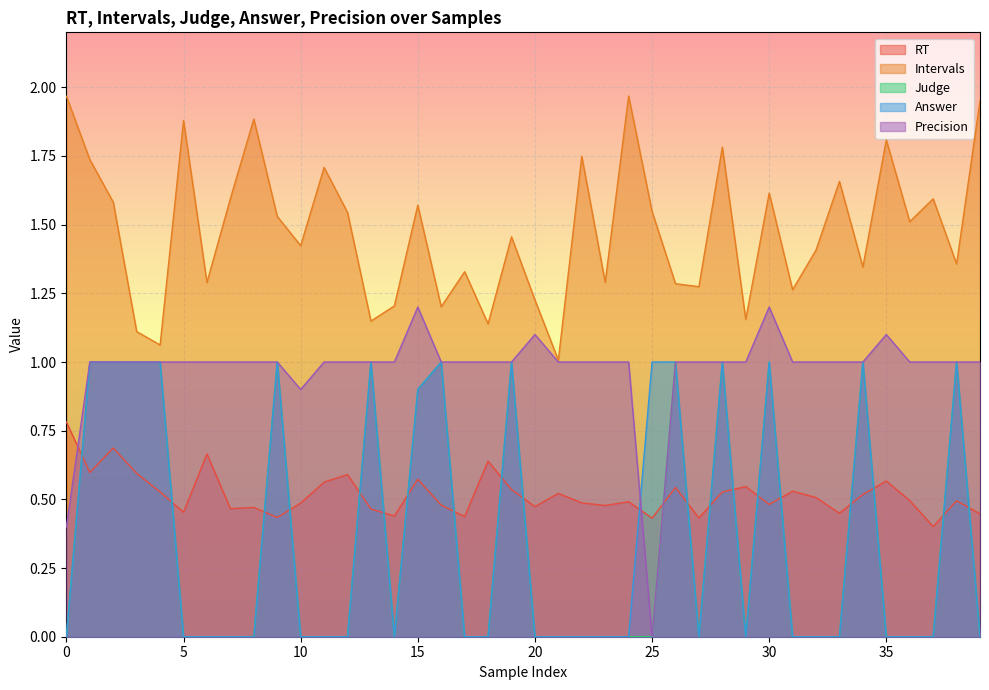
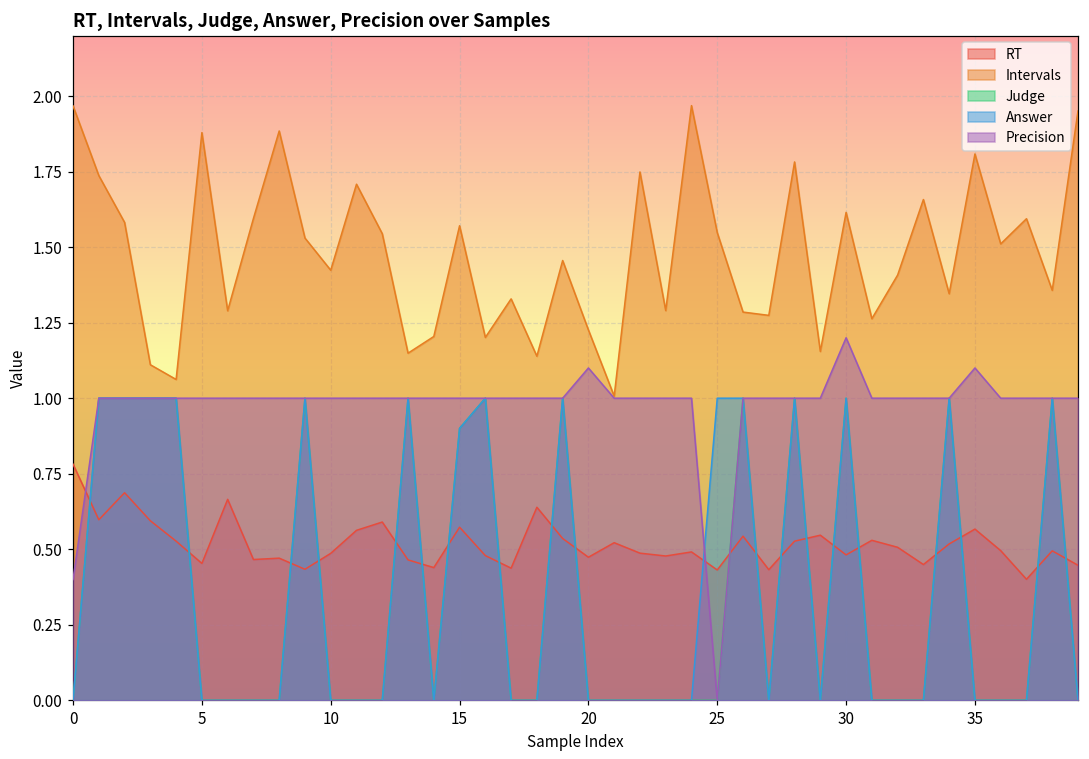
  {
    "Answer": {
      "25": 1.0
    },
    "Precision": {
      "0": 0.4,
      "5": 1.0,
-     "10": 0.9,
-     "15": 1.2,
+     "10": 1.0,
+     "15": 1.0,
      "20": 1.1,
      "30": 1.2,
      "35": 1.1
    }
  }
